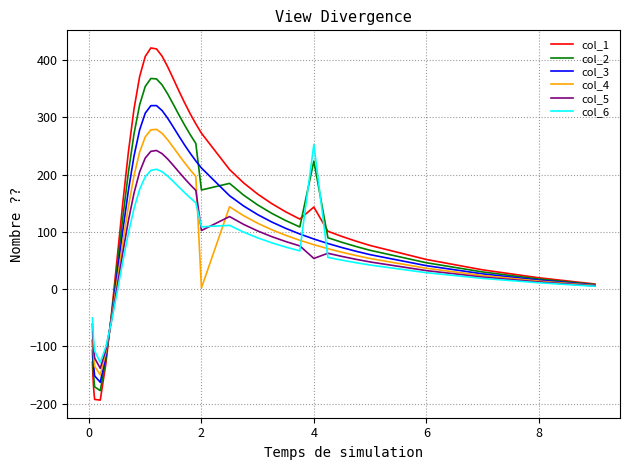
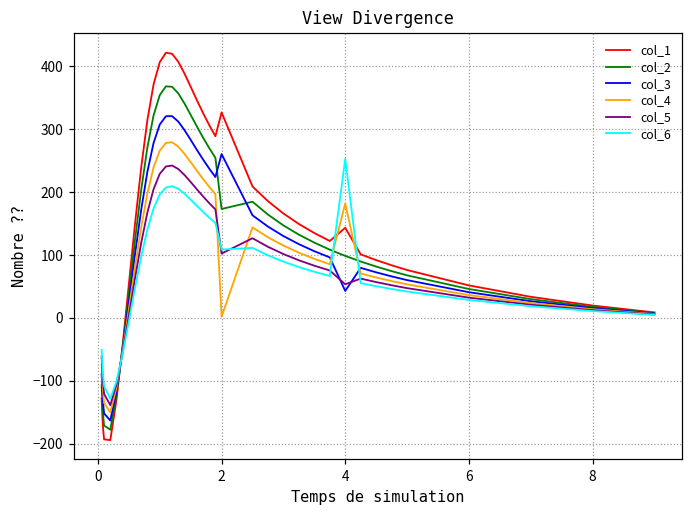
  {
    "col_1": {
-     "2": 270,
+     "2": 330,
      "4": 140,
      "6": 50
    },
    "col_2": {
      "2": 170,
-     "4": 220,
+     "4": 100,
      "6": 50
    },
    "col_3": {
-     "2": 210,
-     "4": 90,
+     "2": 260,
+     "4": 40,
      "6": 40
    },
    "col_4": {
      "2": 0,
-     "4": 80
+     "4": 180
    },
    "col_5": {
      "2": 100,
      "4": 50
    },
    "col_6": {
      "2": 110,
      "4": 250
    }
  }
